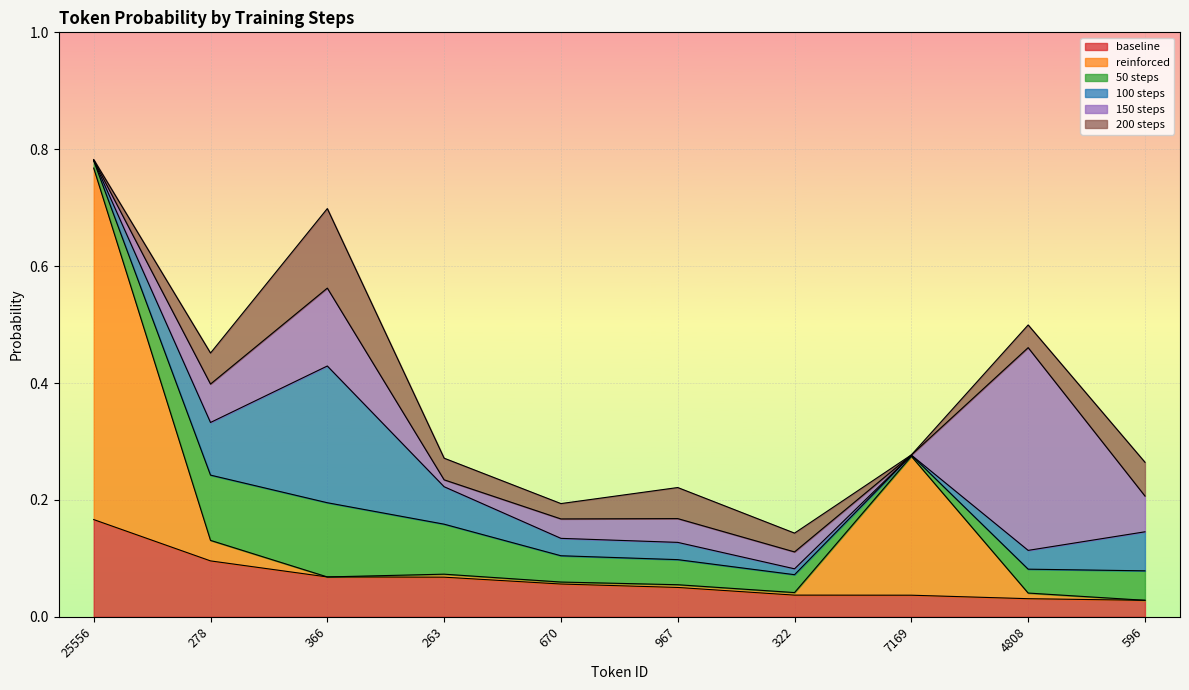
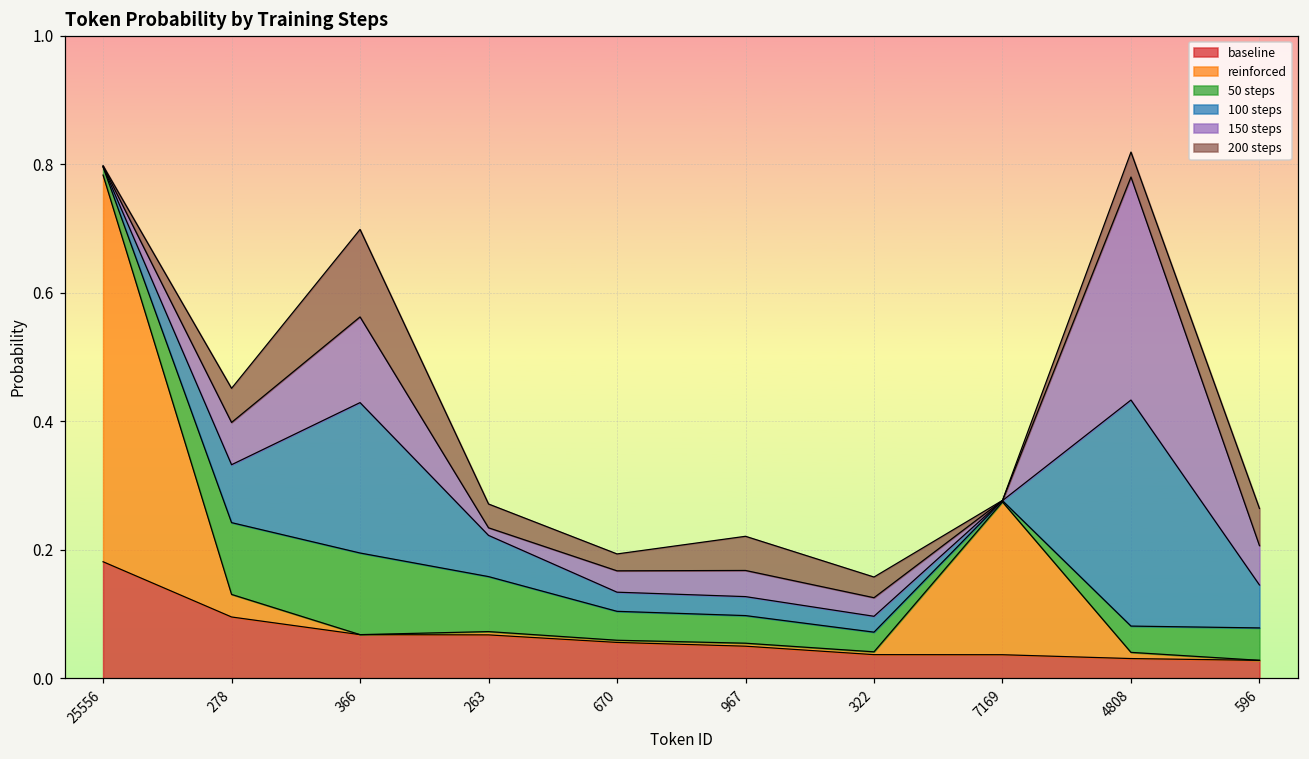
  {
    "baseline": {
-     "25556": 0.17,
+     "25556": 0.18,
      "278": 0.10,
      "263": 0.07,
      "967": 0.05,
      "7169": 0.04,
      "4808": 0.03
    },
    "reinforced": {
      "25556": 0.60,
      "278": 0.04,
      "263": 0.01,
      "967": 0.00,
      "4808": 0.01
    },
    "50 steps": {
      "278": 0.11,
      "366": 0.13,
      "263": 0.09,
      "670": 0.04,
      "967": 0.04,
      "322": 0.03,
      "4808": 0.04,
      "596": 0.05
    },
    "100 steps": {
      "278": 0.09,
      "366": 0.23,
      "263": 0.06,
      "670": 0.03,
      "967": 0.03,
-     "322": 0.01,
-     "4808": 0.03,
+     "322": 0.02,
+     "4808": 0.35,
      "596": 0.07
    },
    "150 steps": {
      "278": 0.07,
      "366": 0.13,
      "263": 0.01,
      "670": 0.03,
      "967": 0.04,
      "322": 0.03,
      "4808": 0.35,
      "596": 0.06
    },
    "200 steps": {
      "278": 0.05,
      "366": 0.14,
      "263": 0.04,
      "670": 0.03,
      "967": 0.05,
      "322": 0.03,
      "4808": 0.04,
      "596": 0.06
    }
  }
